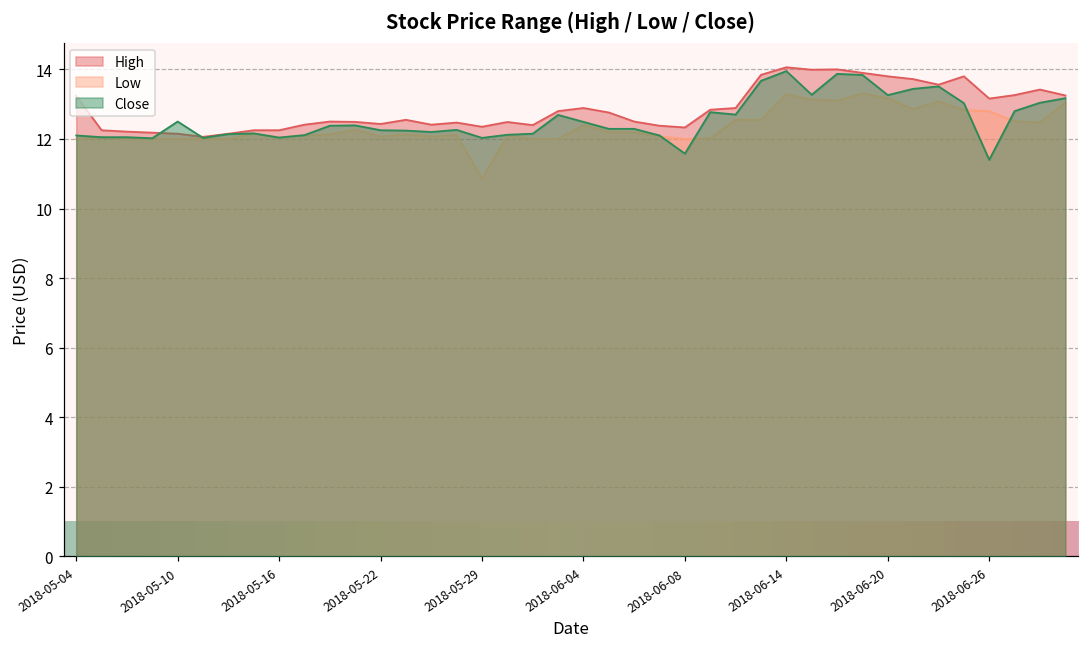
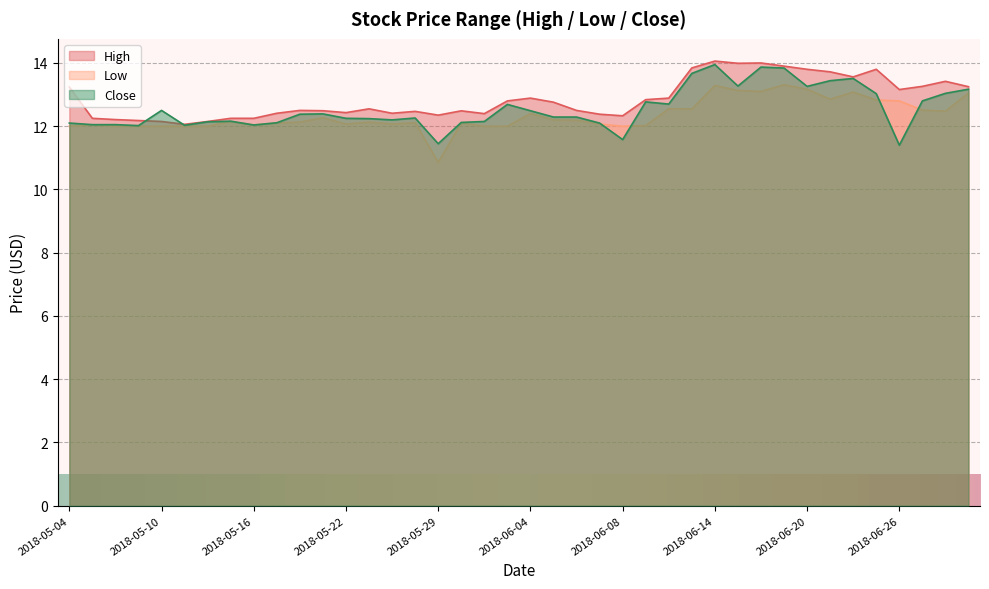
  {
    "Close": {
      "2018-05-04": 12.1,
      "2018-05-10": 12.5,
      "2018-05-22": 12.3,
-     "2018-05-29": 12.0,
+     "2018-05-29": 11.4,
      "2018-06-04": 12.5,
      "2018-06-08": 11.6,
      "2018-06-14": 13.9,
      "2018-06-20": 13.3,
      "2018-06-26": 11.4
    }
  }
